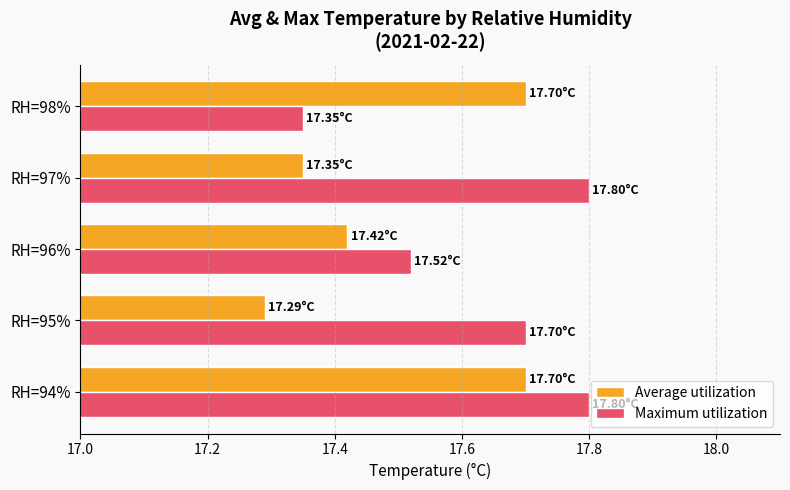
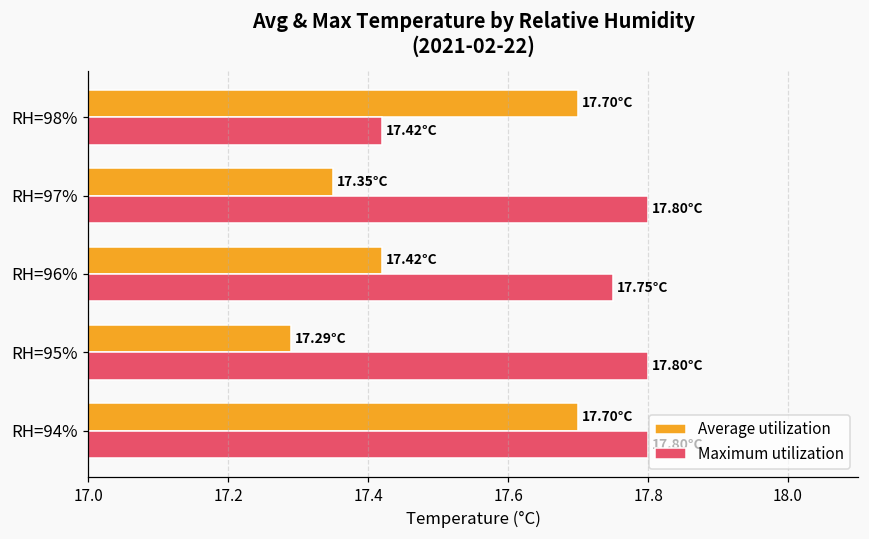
  {
    "Average utilization": {
      "RH=98%": "17.70°C",
      "RH=97%": "17.35°C",
      "RH=96%": "17.42°C",
      "RH=95%": "17.29°C",
      "RH=94%": "17.70°C"
    },
    "Maximum utilization": {
-     "RH=98%": "17.35°C",
+     "RH=98%": "17.42°C",
      "RH=97%": "17.80°C",
-     "RH=96%": "17.52°C",
-     "RH=95%": "17.70°C"
+     "RH=96%": "17.75°C",
+     "RH=95%": "17.80°C"
    }
  }
